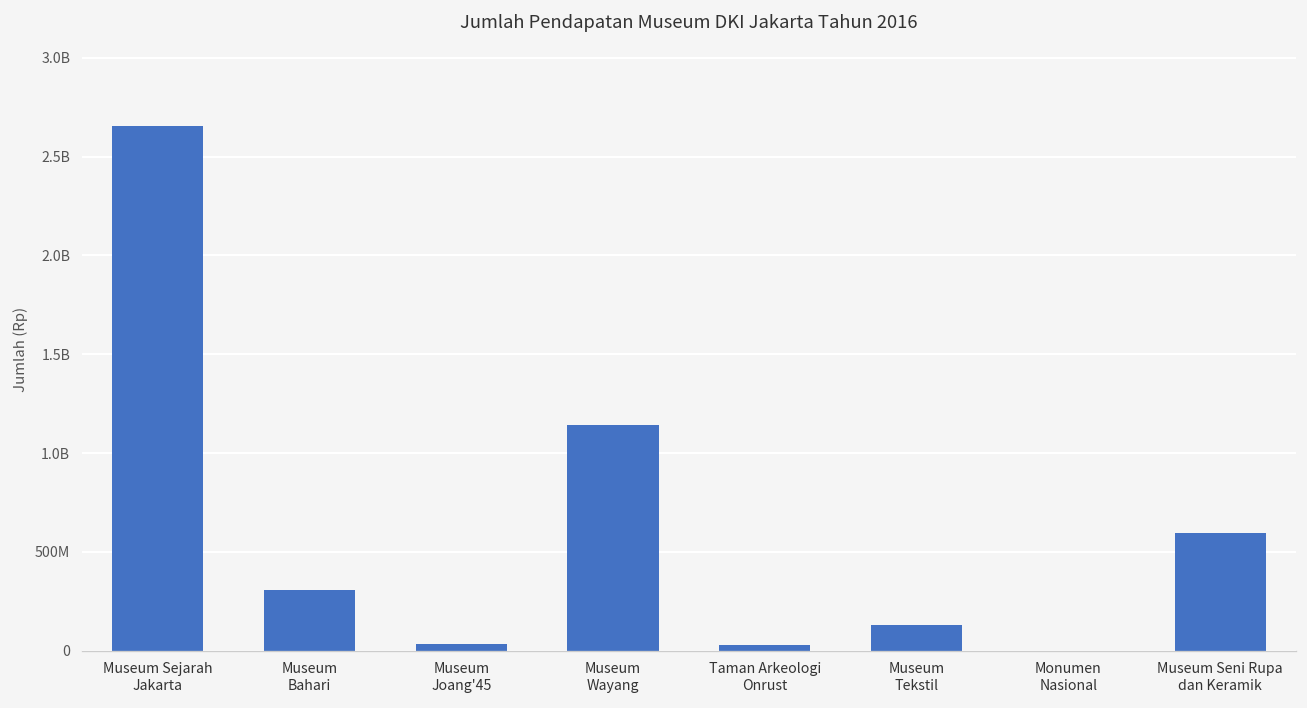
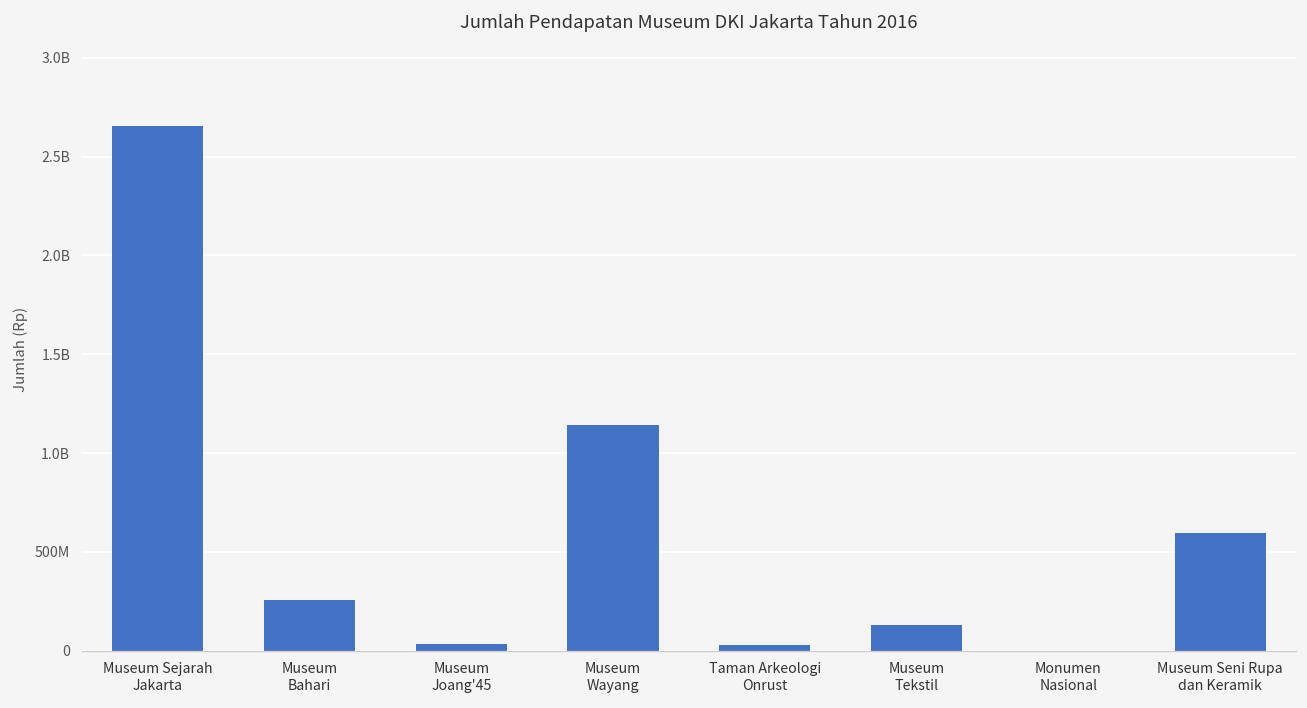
  {
    "Museum Sejarah Jakarta": 2650000000,
-   "Museum Bahari": 310000000,
+   "Museum Bahari": 260000000,
    "Museum Joang'45": 30000000,
    "Museum Wayang": 1140000000,
    "Taman Arkeologi Onrust": 30000000,
    "Museum Tekstil": 130000000,
    "Monumen Nasional": 0,
    "Museum Seni Rupa dan Keramik": 590000000
  }
